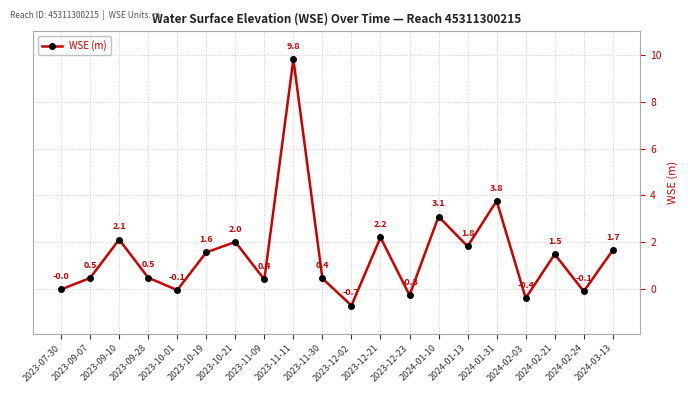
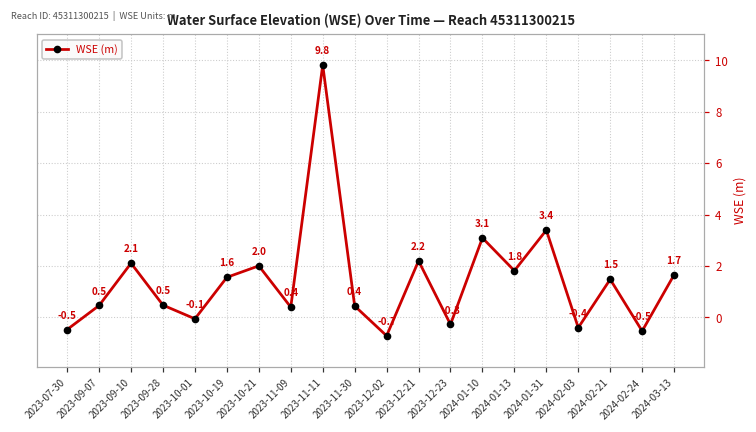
  {
-   "2023-07-30": -0.0,
+   "2023-07-30": -0.5,
    "2023-09-07": 0.5,
    "2023-09-10": 2.1,
    "2023-09-28": 0.5,
    "2023-10-01": -0.1,
    "2023-10-19": 1.6,
    "2023-10-21": 2.0,
    "2023-11-09": 0.4,
    "2023-11-11": 9.8,
    "2023-11-30": 0.4,
    "2023-12-02": -0.7,
    "2023-12-21": 2.2,
    "2023-12-23": -0.3,
    "2024-01-10": 3.1,
    "2024-01-13": 1.8,
-   "2024-01-31": 3.8,
+   "2024-01-31": 3.4,
    "2024-02-03": -0.4,
    "2024-02-21": 1.5,
-   "2024-02-24": -0.1,
+   "2024-02-24": -0.5,
    "2024-03-13": 1.7
  }
